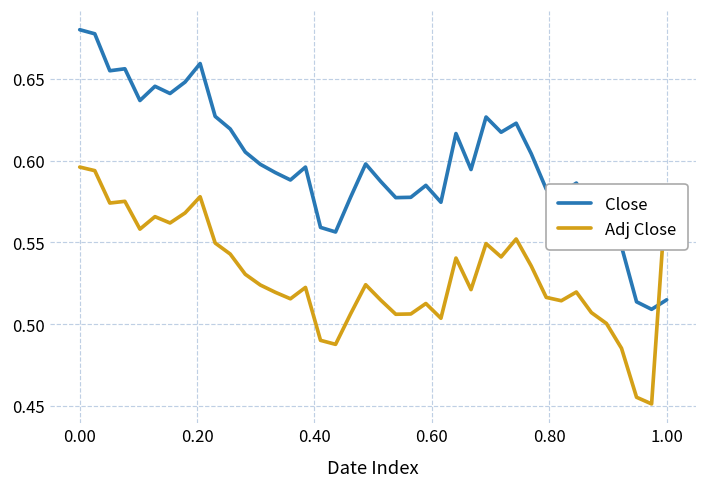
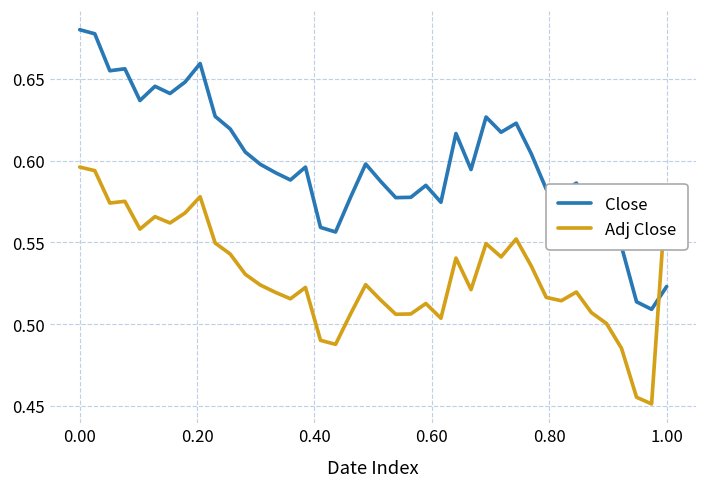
  {
    "Close": {
      "0.00": 0.680,
-     "1.00": 0.515
+     "1.00": 0.523
    },
    "Adj Close": {
      "0.00": 0.596
    }
  }
